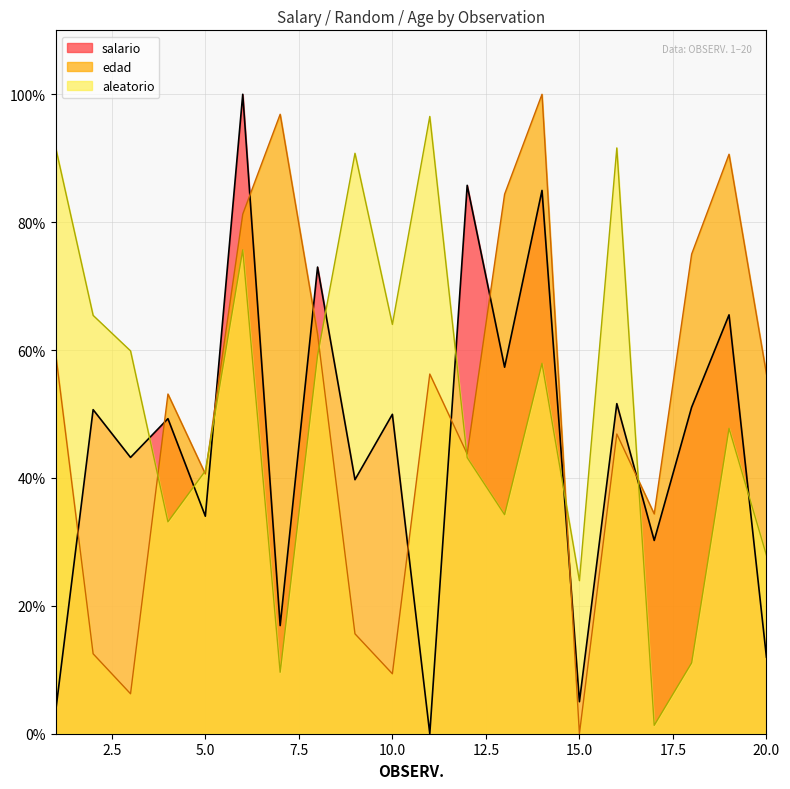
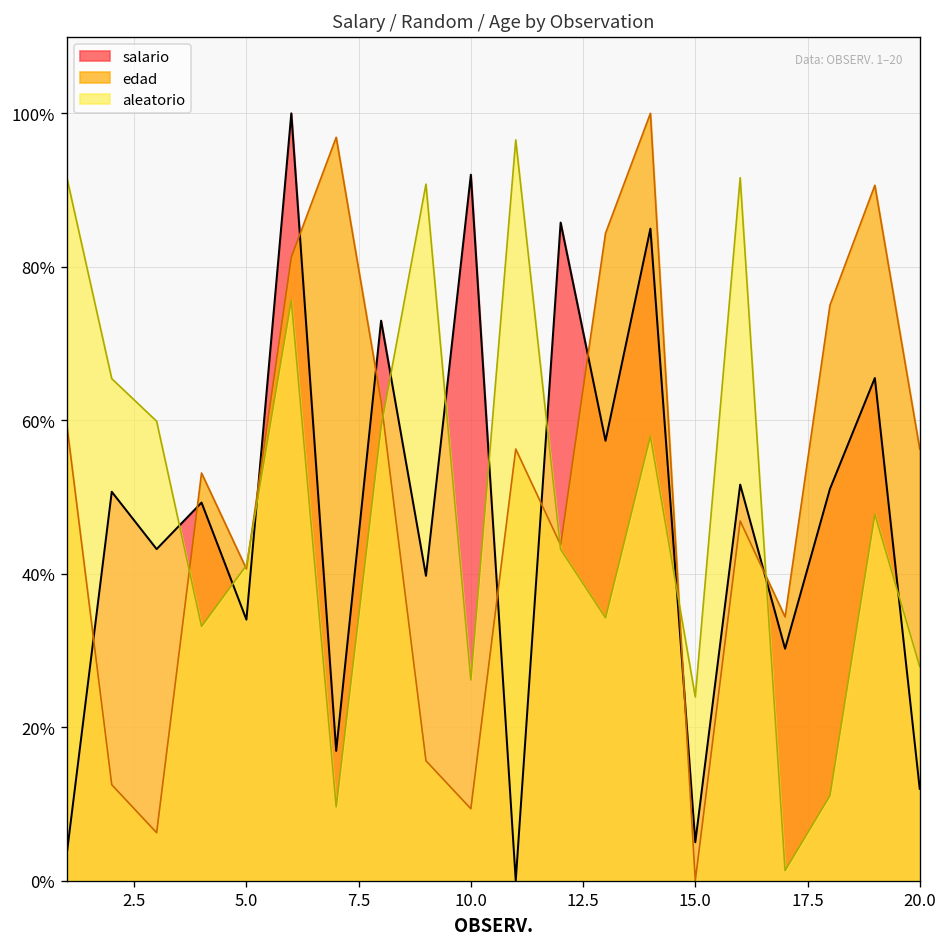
  {
    "salario": {
      "5.0": "34%",
-     "10.0": "50%",
+     "10.0": "92%",
      "15.0": "5%",
      "20.0": "12%"
    },
    "edad": {
      "5.0": "41%",
      "10.0": "9%",
      "15.0": "0%",
      "20.0": "56%"
    },
    "aleatorio": {
      "5.0": "41%",
-     "10.0": "64%",
+     "10.0": "26%",
      "15.0": "24%",
      "20.0": "28%"
    }
  }
